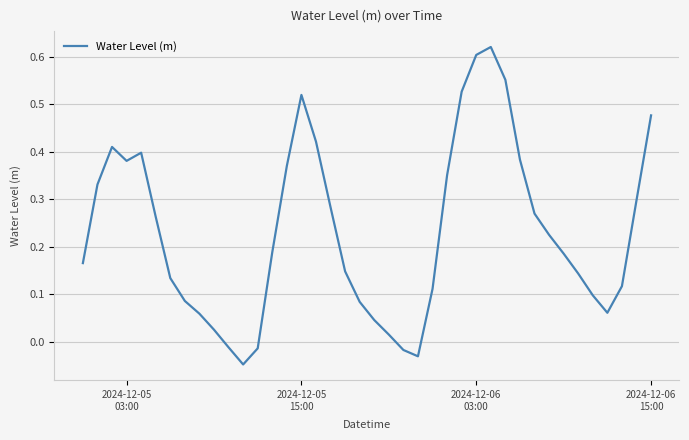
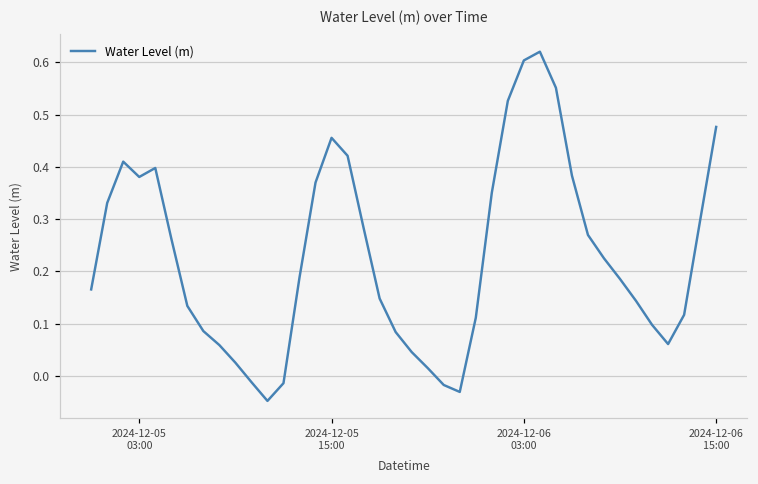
  {
    "2024-12-05 03:00": 0.38,
-   "2024-12-05 15:00": 0.52,
+   "2024-12-05 15:00": 0.46,
    "2024-12-06 03:00": 0.60,
    "2024-12-06 15:00": 0.48
  }
